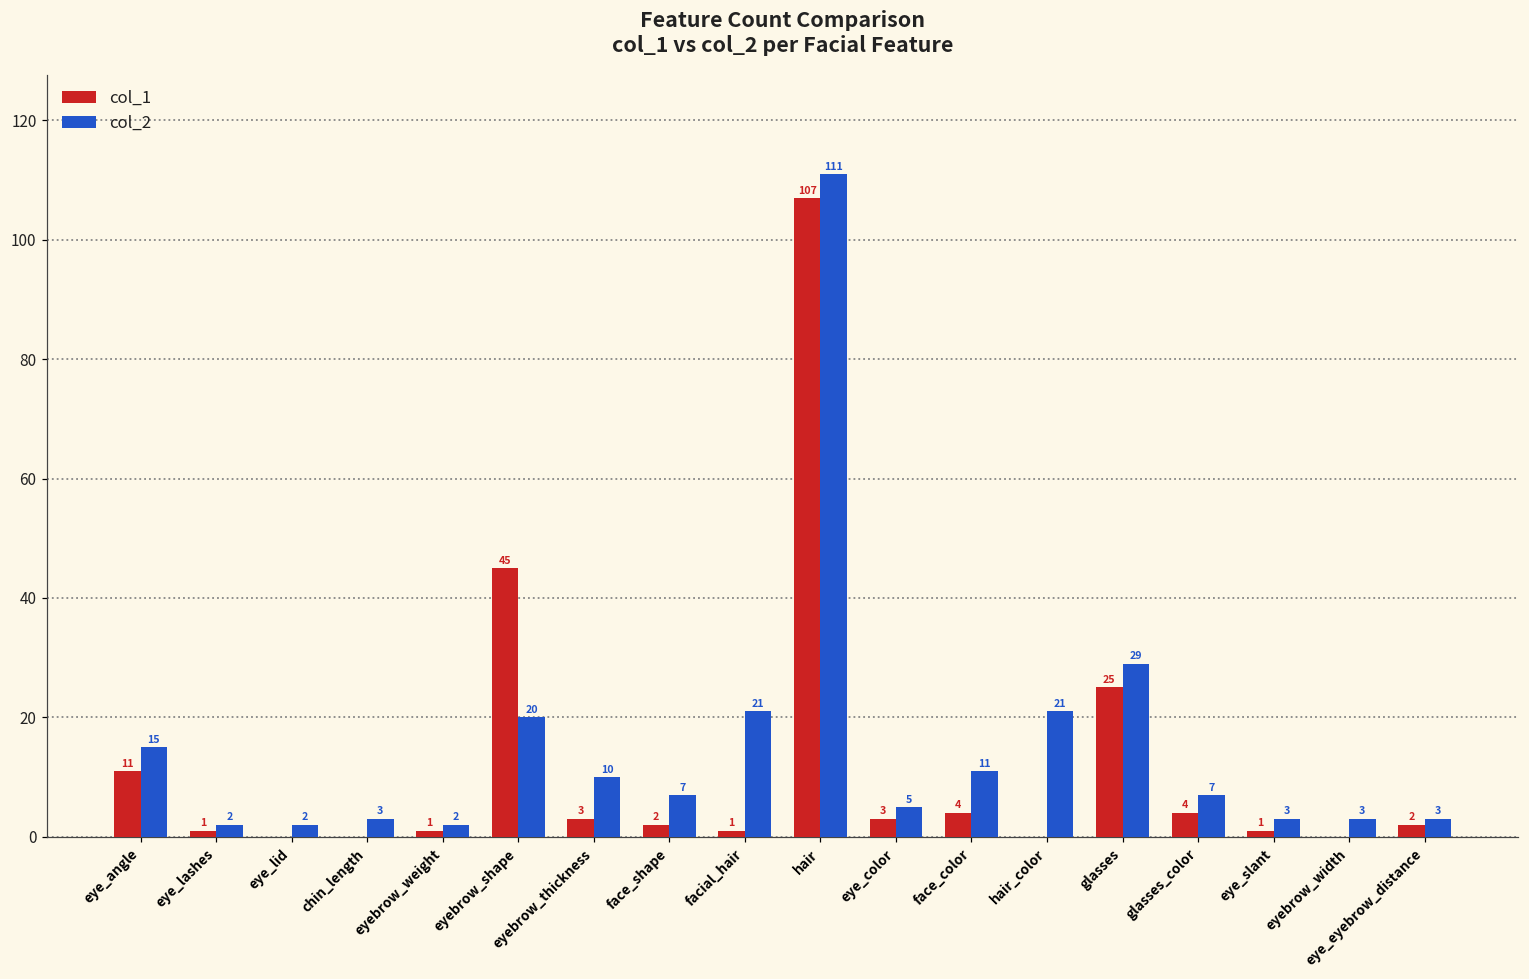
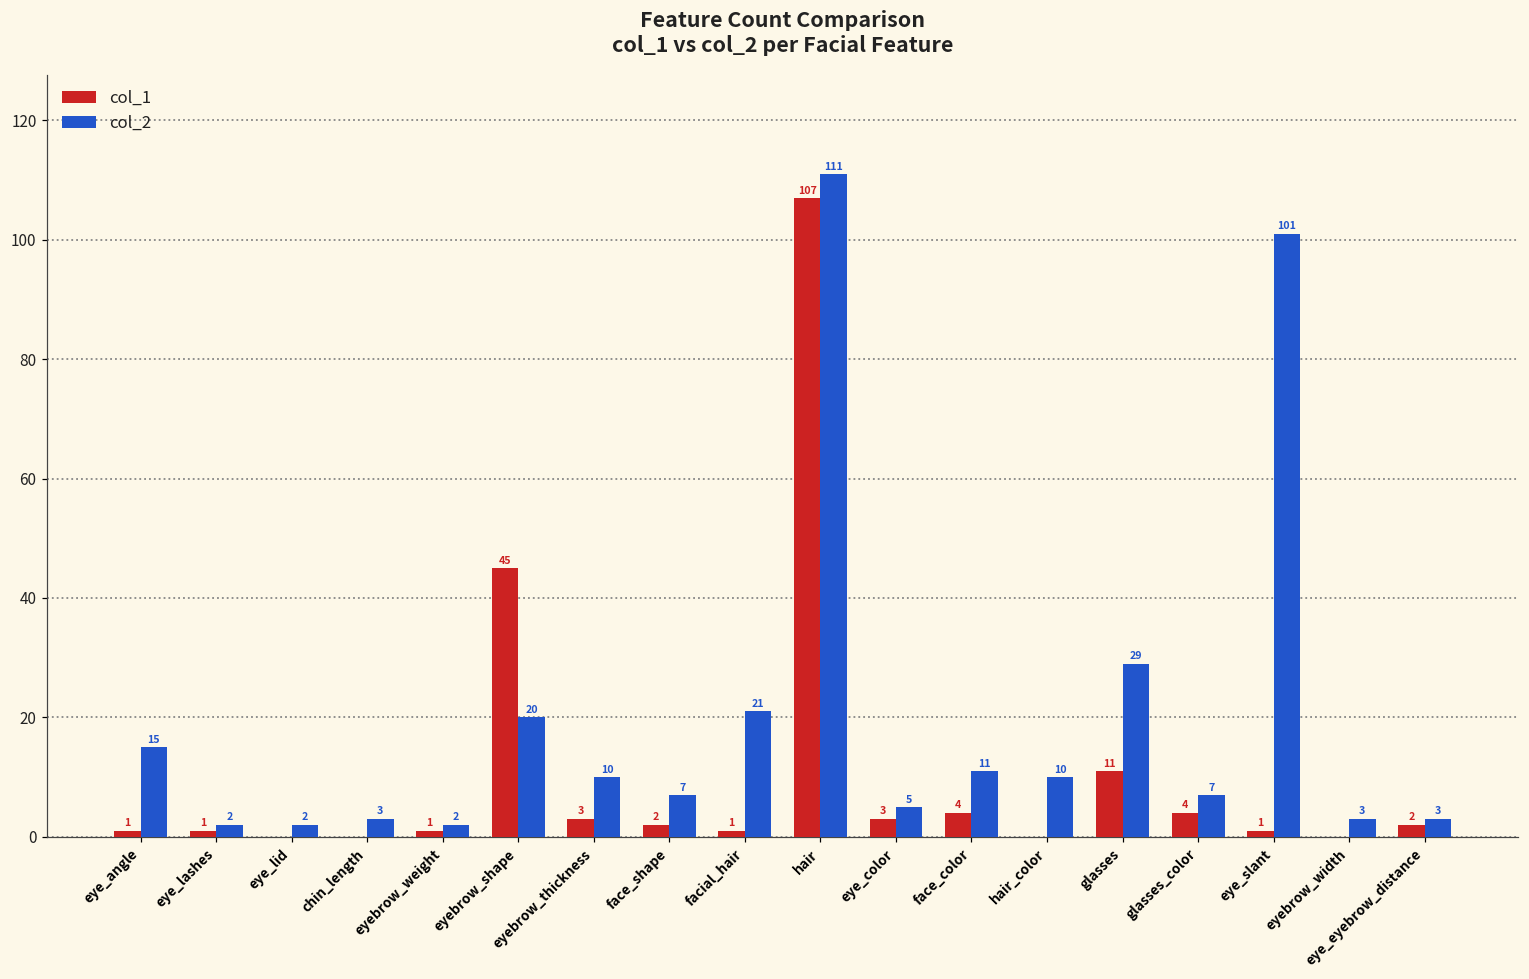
  {
    "col_1": {
-     "eye_angle": 11,
+     "eye_angle": 1,
      "eye_lashes": 1,
      "eyebrow_weight": 1,
      "eyebrow_shape": 45,
      "eyebrow_thickness": 3,
      "face_shape": 2,
      "facial_hair": 1,
      "hair": 107,
      "eye_color": 3,
      "face_color": 4,
-     "glasses": 25,
+     "glasses": 11,
      "glasses_color": 4,
      "eye_slant": 1,
      "eye_eyebrow_distance": 2
    },
    "col_2": {
      "eye_angle": 15,
      "eye_lashes": 2,
      "eye_lid": 2,
      "chin_length": 3,
      "eyebrow_weight": 2,
      "eyebrow_shape": 20,
      "eyebrow_thickness": 10,
      "face_shape": 7,
      "facial_hair": 21,
      "hair": 111,
      "eye_color": 5,
      "face_color": 11,
-     "hair_color": 21,
+     "hair_color": 10,
      "glasses": 29,
      "glasses_color": 7,
-     "eye_slant": 3,
+     "eye_slant": 101,
      "eyebrow_width": 3,
      "eye_eyebrow_distance": 3
    }
  }
